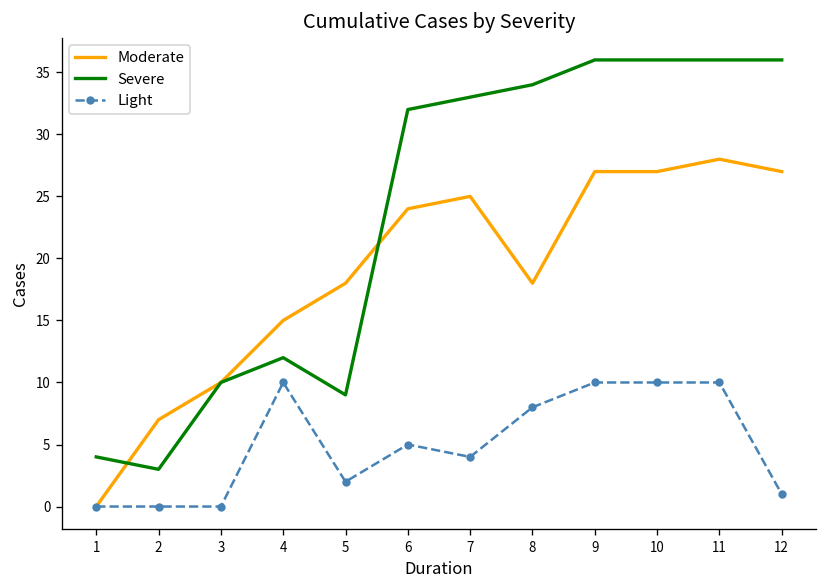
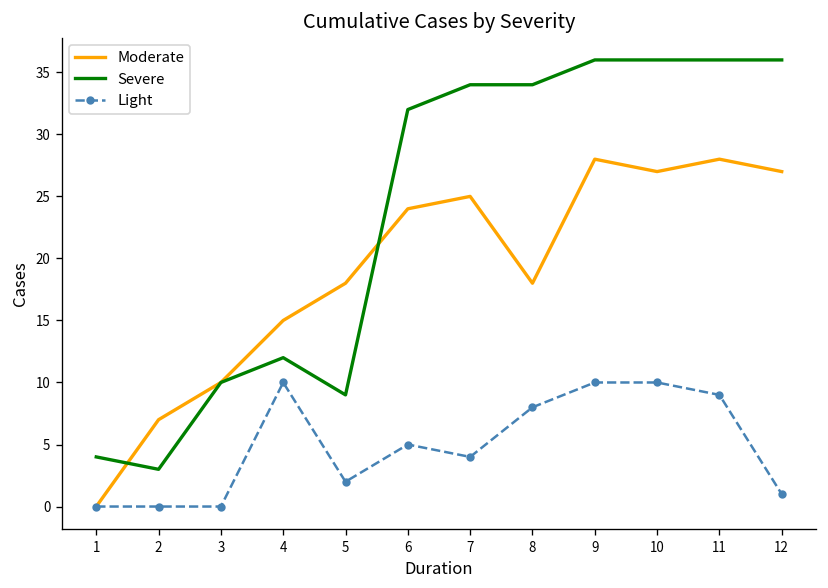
  {
    "Moderate": {
      "2": 7,
      "4": 15,
      "5": 18,
      "6": 24,
      "7": 25,
      "8": 18,
-     "9": 27,
+     "9": 28,
      "10": 27,
      "11": 28,
      "12": 27
    },
    "Severe": {
      "1": 4,
      "2": 3,
      "4": 12,
      "5": 9,
      "6": 32,
-     "7": 33,
+     "7": 34,
      "8": 34,
      "9": 36,
      "10": 36,
      "11": 36,
      "12": 36
    },
    "Light": {
      "2": 0,
      "3": 0,
      "4": 10,
      "5": 2,
      "6": 5,
      "7": 4,
      "8": 8,
      "9": 10,
      "10": 10,
-     "11": 10,
+     "11": 9,
      "12": 1
    }
  }
